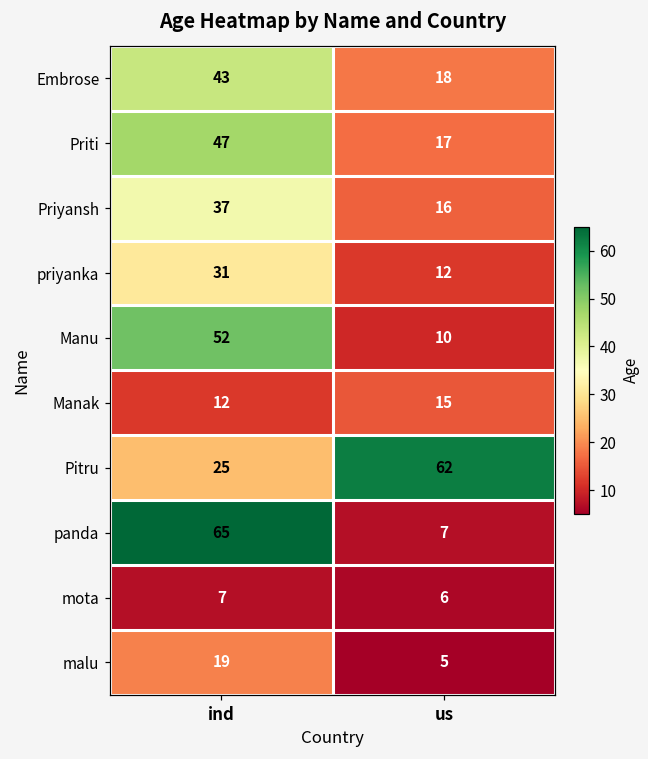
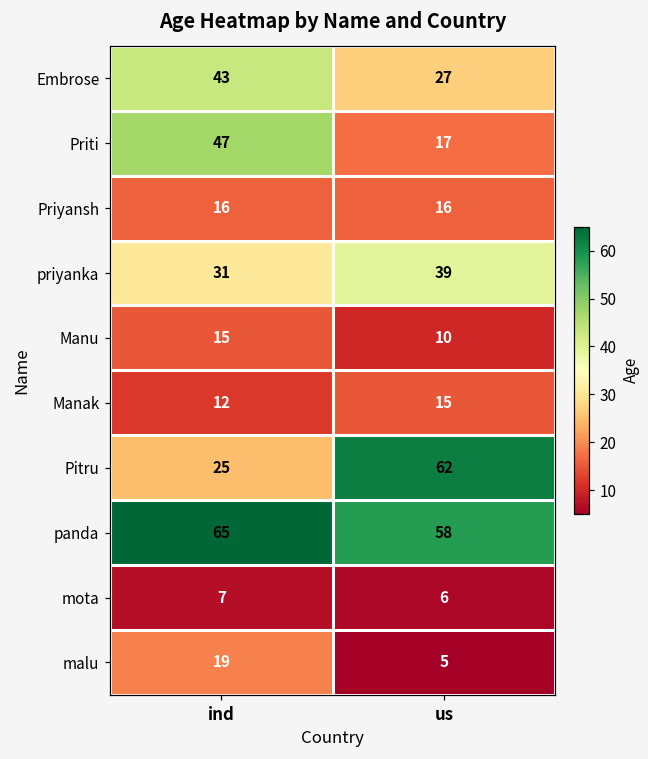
  {
    "Embrose": {
      "ind": 43,
-     "us": 18
+     "us": 27
    },
    "Priti": {
      "ind": 47,
      "us": 17
    },
    "Priyansh": {
-     "ind": 37,
+     "ind": 16,
      "us": 16
    },
    "priyanka": {
      "ind": 31,
-     "us": 12
+     "us": 39
    },
    "Manu": {
-     "ind": 52,
+     "ind": 15,
      "us": 10
    },
    "Manak": {
      "ind": 12,
      "us": 15
    },
    "Pitru": {
      "ind": 25,
      "us": 62
    },
    "panda": {
      "ind": 65,
-     "us": 7
+     "us": 58
    },
    "mota": {
      "ind": 7,
      "us": 6
    },
    "malu": {
      "ind": 19,
      "us": 5
    }
  }
